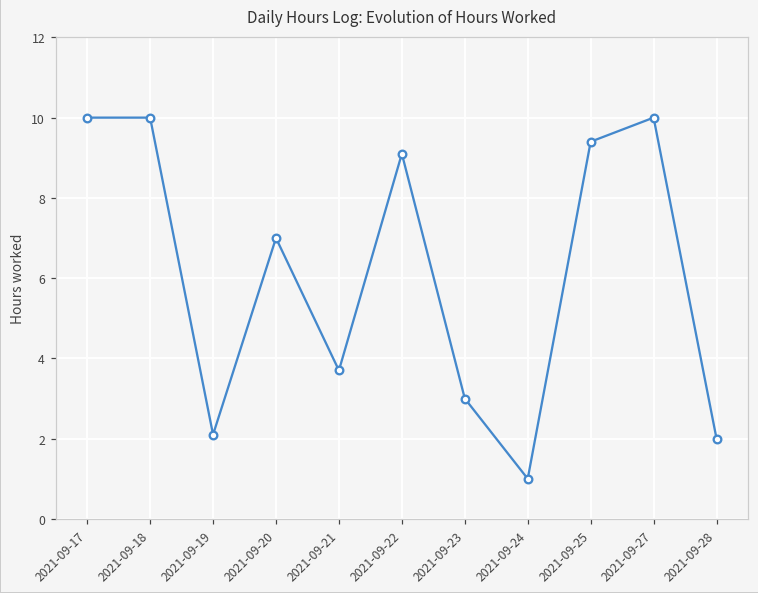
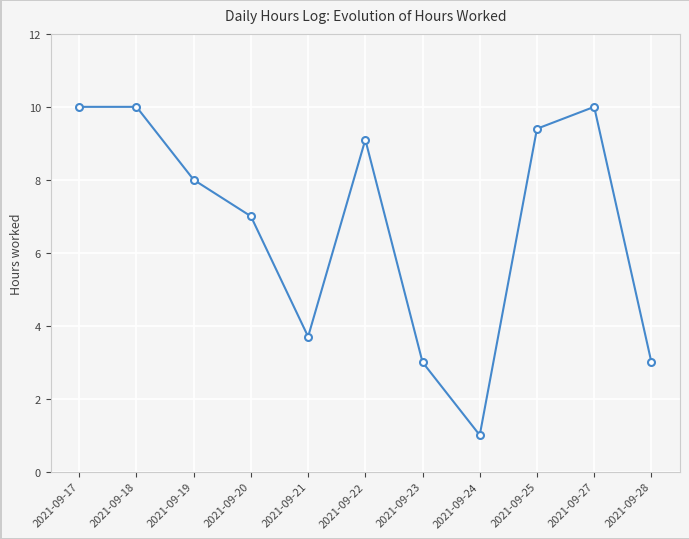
  {
    "2021-09-17": 10.0,
    "2021-09-18": 10.0,
-   "2021-09-19": 2.1,
+   "2021-09-19": 8.0,
    "2021-09-20": 7.0,
    "2021-09-21": 3.7,
    "2021-09-22": 9.1,
    "2021-09-23": 3.0,
    "2021-09-24": 1.0,
    "2021-09-25": 9.4,
    "2021-09-27": 10.0,
-   "2021-09-28": 2
+   "2021-09-28": 3
  }
